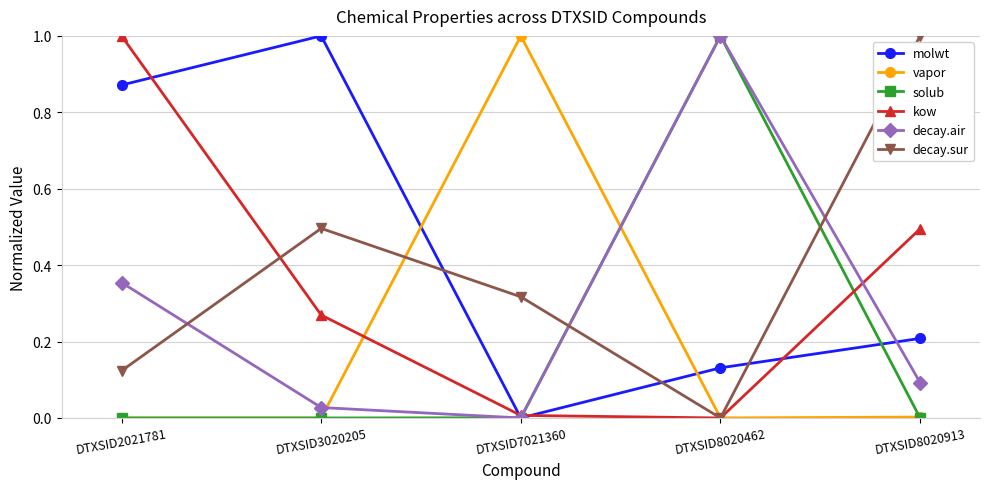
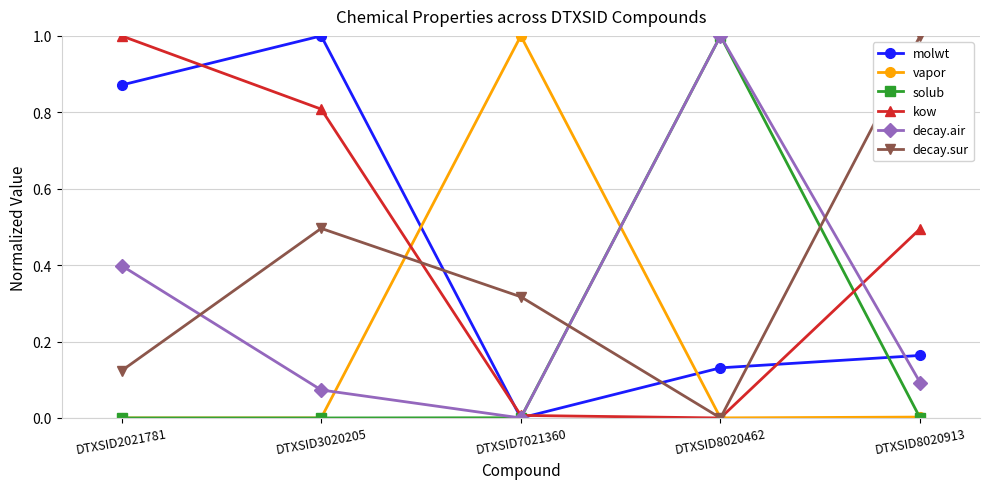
  {
    "molwt": {
      "DTXSID2021781": 0.87,
      "DTXSID3020205": 1.00,
      "DTXSID8020462": 0.13,
-     "DTXSID8020913": 0.21
+     "DTXSID8020913": 0.16
    },
    "vapor": {
      "DTXSID7021360": 1.00
    },
    "kow": {
      "DTXSID2021781": 1.00,
-     "DTXSID3020205": 0.27,
+     "DTXSID3020205": 0.81,
      "DTXSID8020913": 0.50
    },
    "decay.air": {
-     "DTXSID2021781": 0.35,
-     "DTXSID3020205": 0.03,
+     "DTXSID2021781": 0.40,
+     "DTXSID3020205": 0.07,
      "DTXSID8020913": 0.09
    },
    "decay.sur": {
      "DTXSID2021781": 0.12,
      "DTXSID3020205": 0.50,
      "DTXSID7021360": 0.32,
      "DTXSID8020913": 1.00
    }
  }
